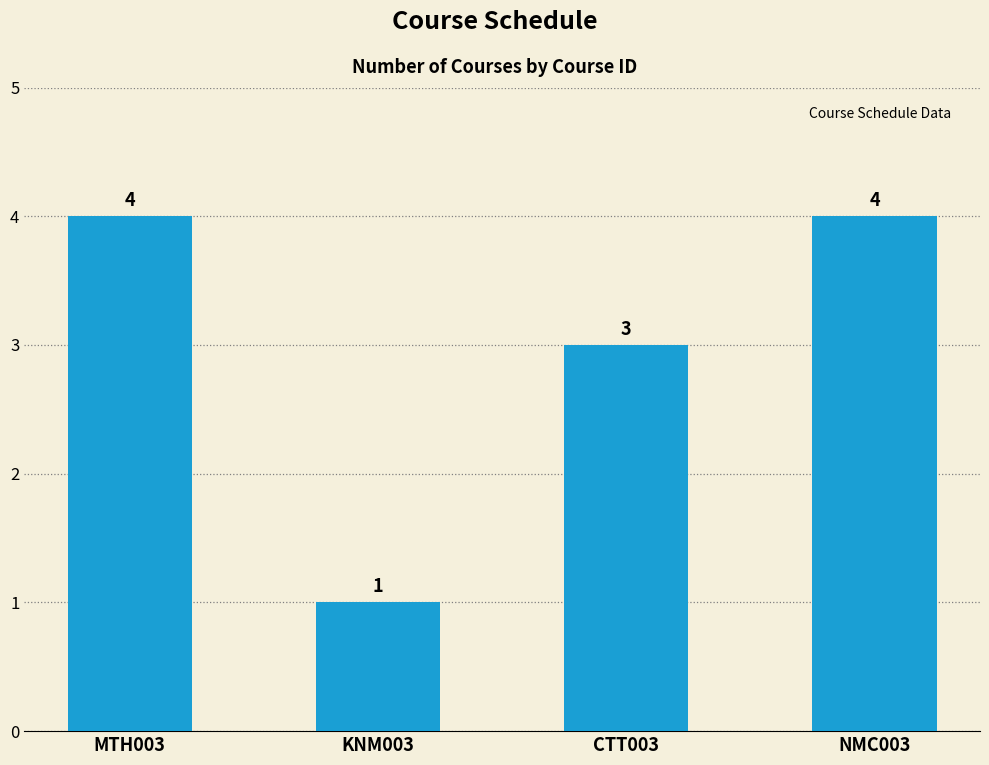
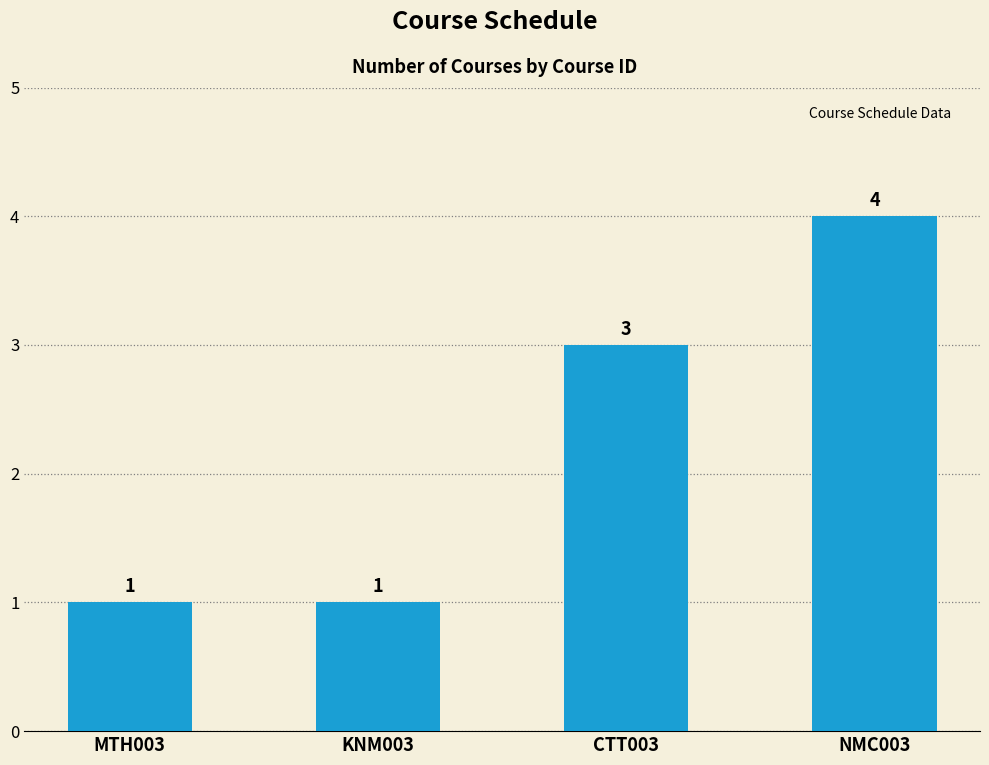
  {
-   "MTH003": 4,
+   "MTH003": 1,
    "KNM003": 1,
    "CTT003": 3,
    "NMC003": 4
  }
